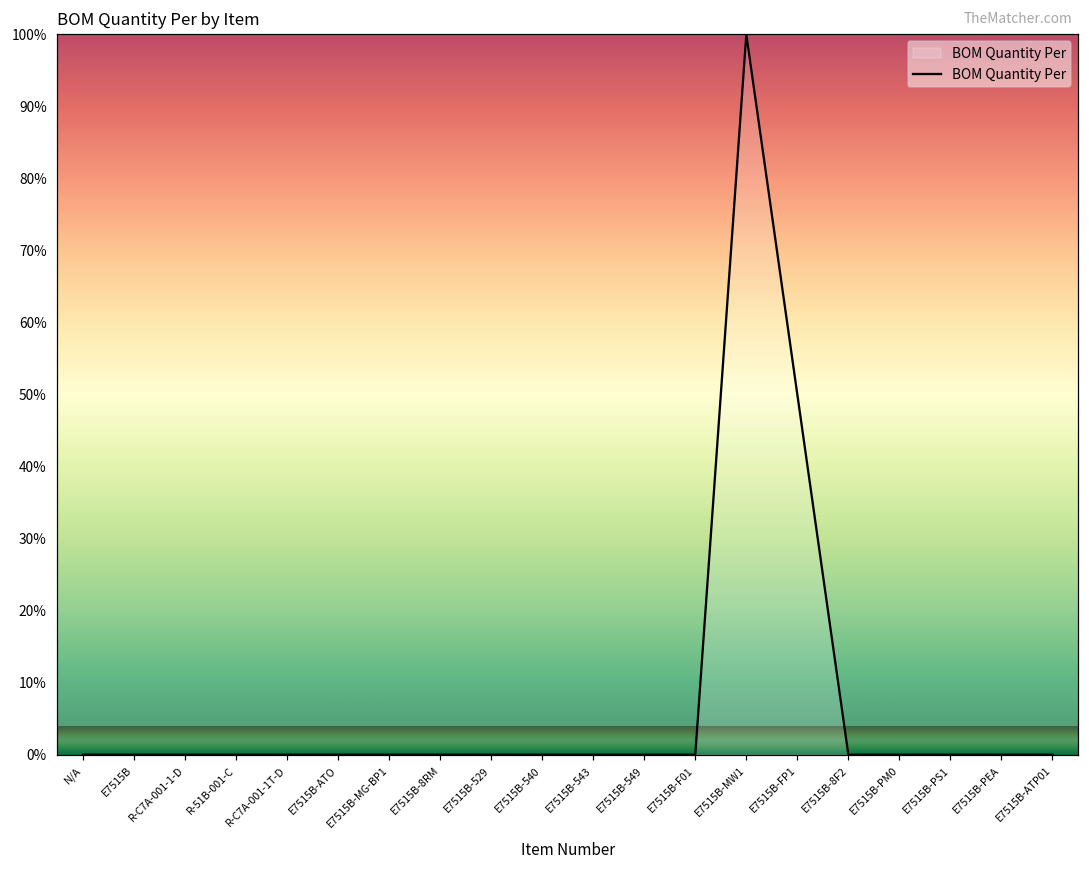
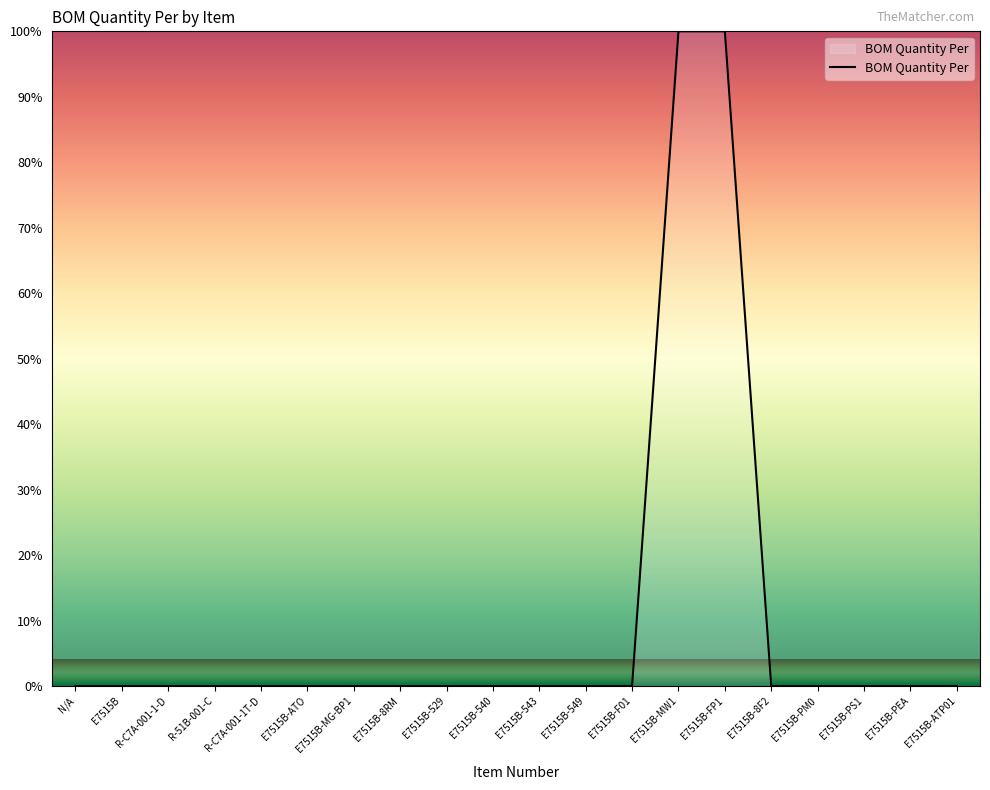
  {
    "N/A": "0%",
    "E7515B": "0%",
    "R-C7A-001-1-D": "0%",
    "R-51B-001-C": "0%",
    "R-C7A-001-1T-D": "0%",
    "E7515B-ATO": "0%",
    "E7515B-MG-BP1": "0%",
    "E7515B-8RM": "0%",
    "E7515B-529": "0%",
    "E7515B-540": "0%",
    "E7515B-543": "0%",
    "E7515B-549": "0%",
    "E7515B-F01": "0%",
    "E7515B-MW1": "100%",
-   "E7515B-FP1": "50%",
+   "E7515B-FP1": "100%",
    "E7515B-8F2": "0%",
    "E7515B-PM0": "0%",
    "E7515B-PS1": "0%",
    "E7515B-PEA": "0%",
    "E7515B-ATP01": "0%"
  }
